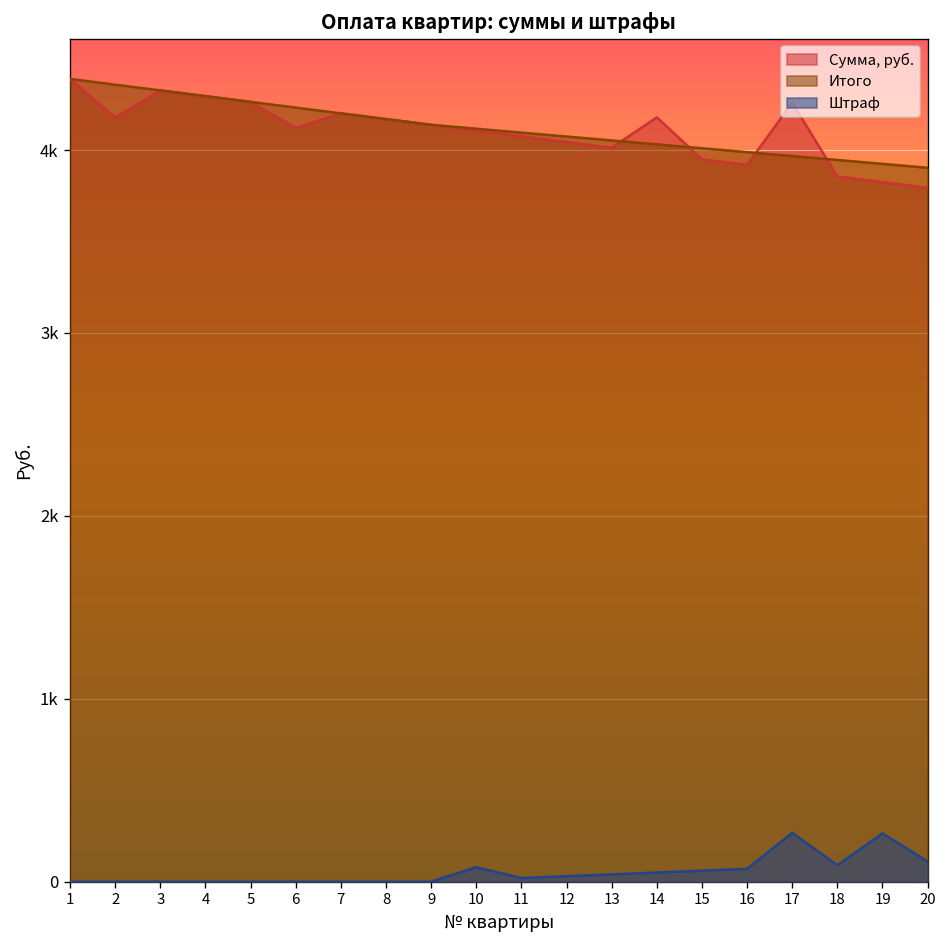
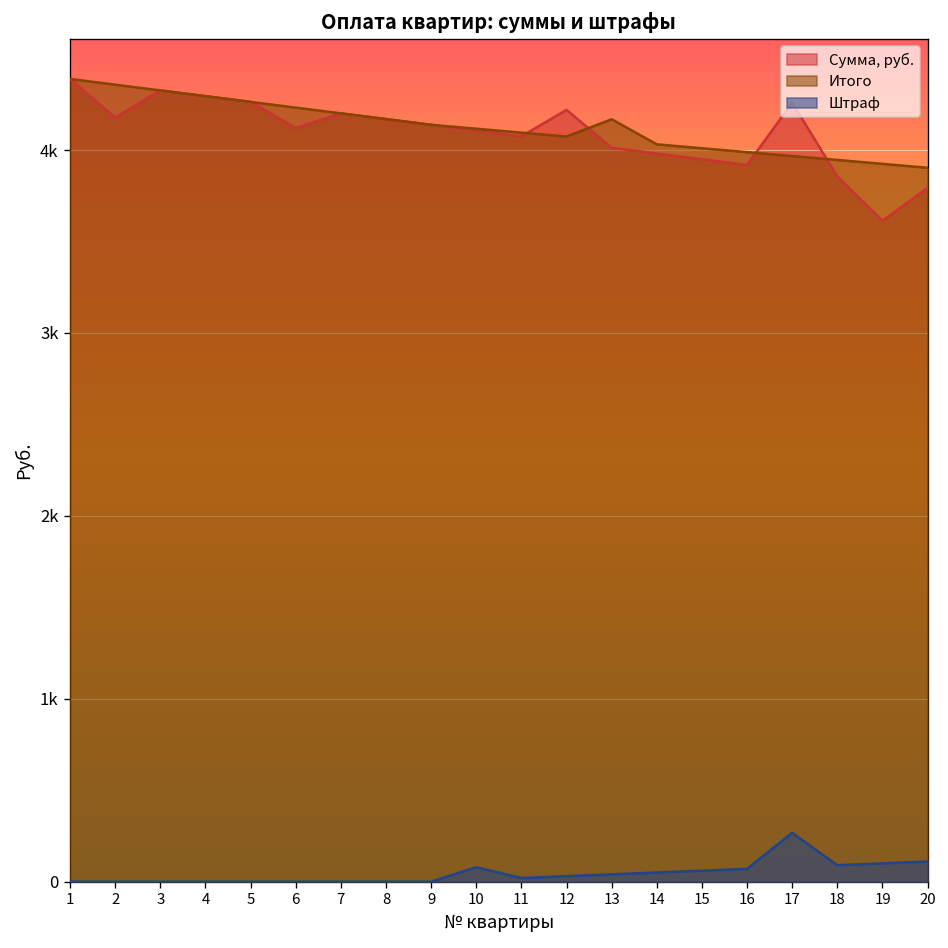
  {
    "Сумма, руб.": {
      "2": 4180,
      "6": 4120,
      "11": 4080,
-     "12": 4040,
+     "12": 4220,
      "13": 4010,
-     "14": 4180,
+     "14": 3980,
      "15": 3950,
      "16": 3920,
      "18": 3860,
-     "19": 3820,
+     "19": 3610,
      "20": 3790
    },
    "Итого": {
      "2": 4360,
      "6": 4230,
      "11": 4100,
      "12": 4070,
-     "13": 4050,
+     "13": 4170,
      "14": 4030,
      "15": 4010,
      "16": 3990,
      "17": 3970,
      "18": 3950,
      "19": 3920,
      "20": 3900
    },
    "Штраф": {
      "1": 0,
      "2": 0,
      "3": 0,
      "4": 0,
      "5": 0,
      "6": 0,
      "7": 0,
      "8": 0,
      "9": 0,
      "10": 80,
      "11": 20,
      "12": 30,
      "13": 40,
      "14": 50,
      "15": 60,
      "16": 70,
      "17": 270,
      "18": 90,
-     "19": 260,
+     "19": 100,
      "20": 110
    }
  }
